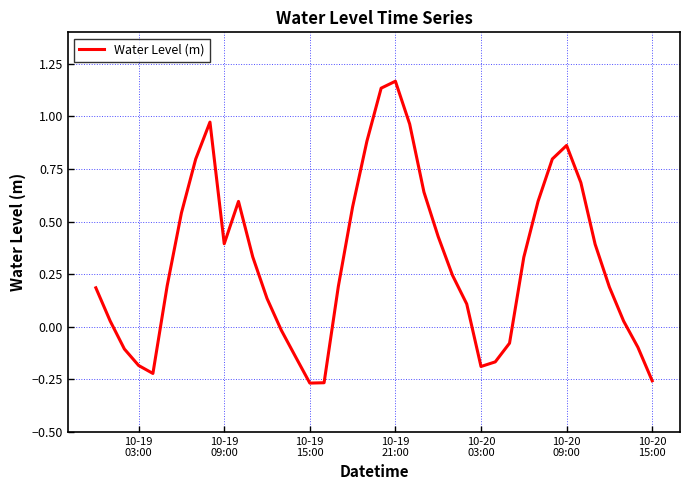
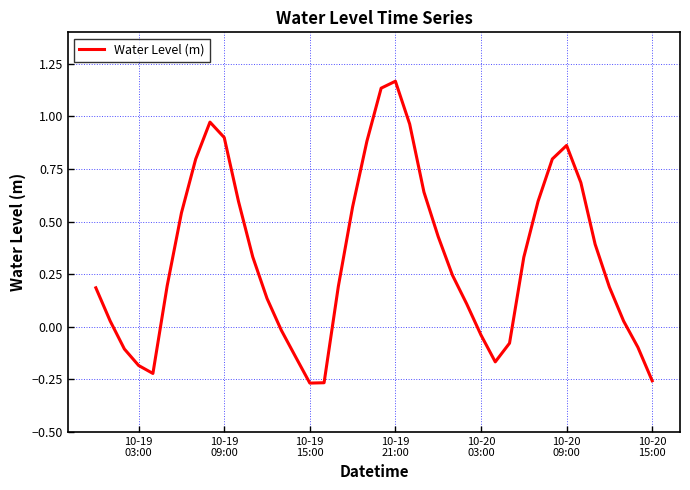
  {
    "10-19 03:00": -0.18,
-   "10-19 09:00": 0.39,
+   "10-19 09:00": 0.90,
    "10-19 15:00": -0.27,
    "10-19 21:00": 1.17,
-   "10-20 03:00": -0.19,
+   "10-20 03:00": -0.04,
    "10-20 09:00": 0.86,
    "10-20 15:00": -0.26
  }
